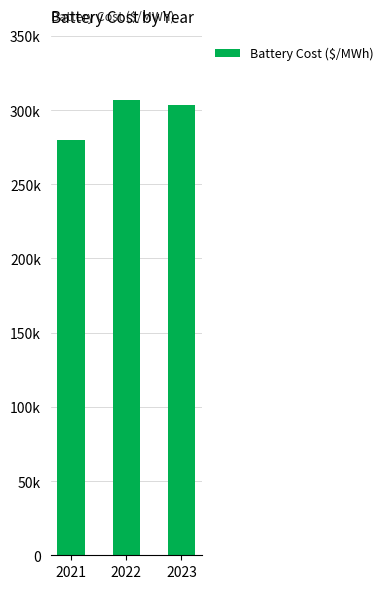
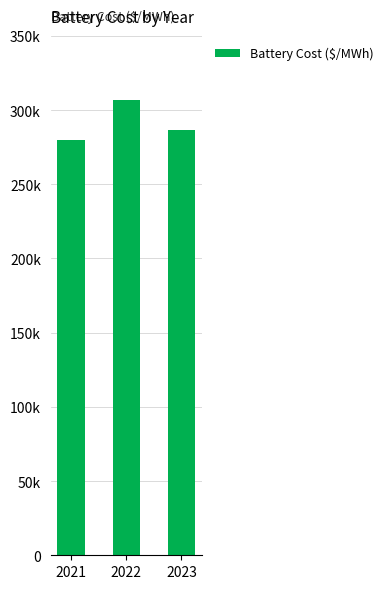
  {
    "2021": 280000,
    "2022": 307000,
-   "2023": 304000
+   "2023": 287000
  }
